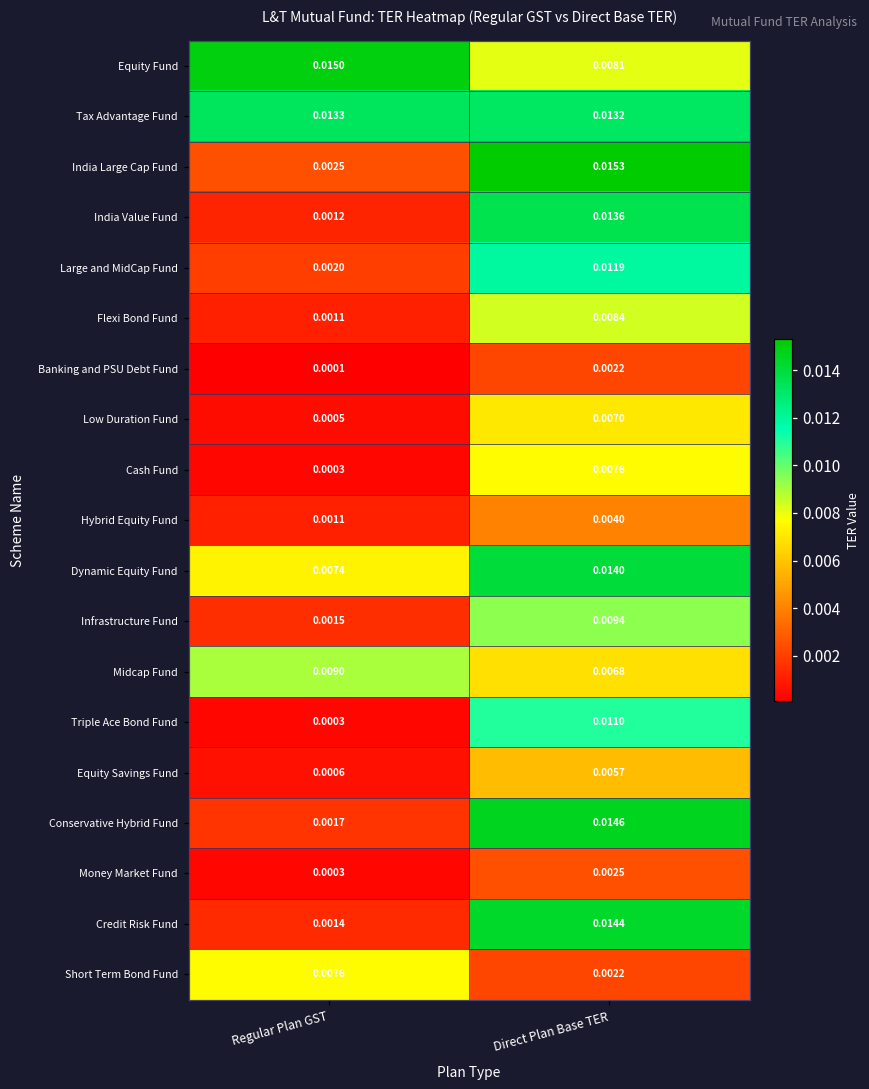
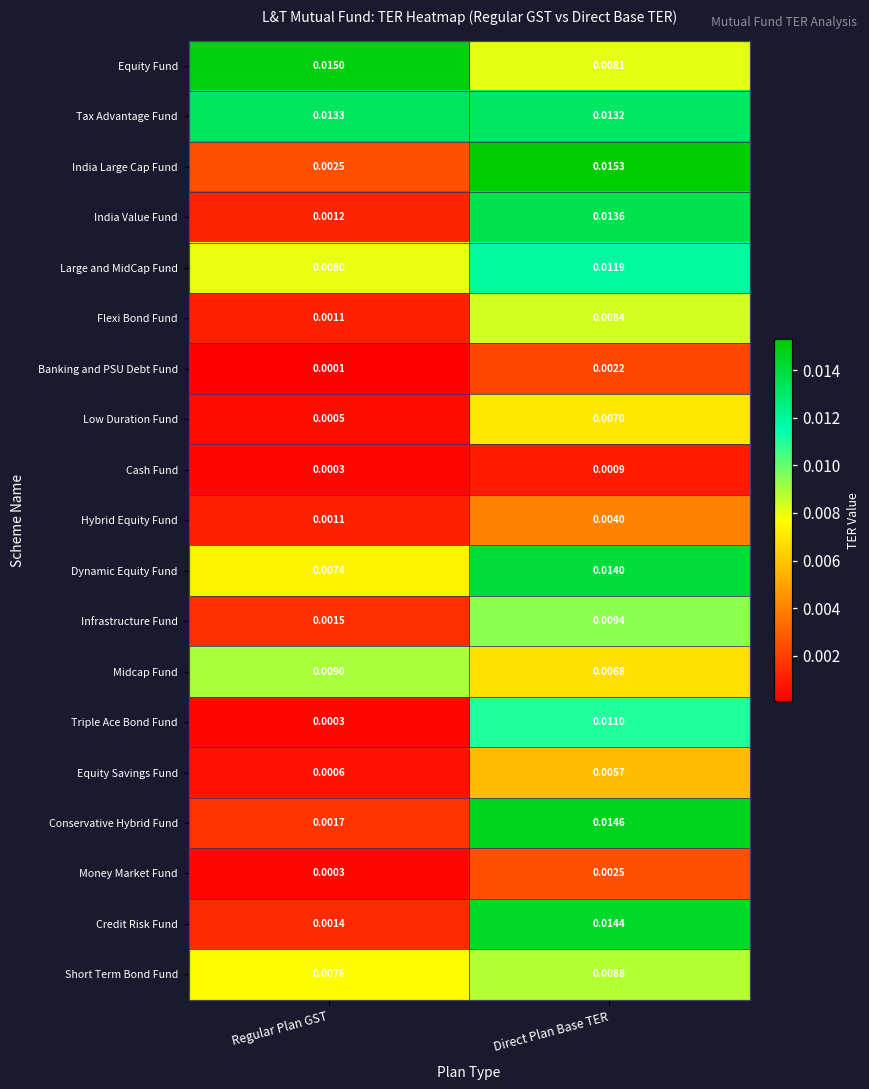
  {
    "Equity Fund": {
      "Regular Plan GST": 0.0150,
      "Direct Plan Base TER": 0.0081
    },
    "Tax Advantage Fund": {
      "Regular Plan GST": 0.0133,
      "Direct Plan Base TER": 0.0132
    },
    "India Large Cap Fund": {
      "Regular Plan GST": 0.0025,
      "Direct Plan Base TER": 0.0153
    },
    "India Value Fund": {
      "Regular Plan GST": 0.0012,
      "Direct Plan Base TER": 0.0136
    },
    "Large and MidCap Fund": {
-     "Regular Plan GST": 0.0020,
+     "Regular Plan GST": 0.0080,
      "Direct Plan Base TER": 0.0119
    },
    "Flexi Bond Fund": {
      "Regular Plan GST": 0.0011,
      "Direct Plan Base TER": 0.0084
    },
    "Banking and PSU Debt Fund": {
      "Regular Plan GST": 0.0001,
      "Direct Plan Base TER": 0.0022
    },
    "Low Duration Fund": {
      "Regular Plan GST": 0.0005,
      "Direct Plan Base TER": 0.0070
    },
    "Cash Fund": {
      "Regular Plan GST": 0.0003,
-     "Direct Plan Base TER": 0.0076
+     "Direct Plan Base TER": 0.0009
    },
    "Hybrid Equity Fund": {
      "Regular Plan GST": 0.0011,
      "Direct Plan Base TER": 0.0040
    },
    "Dynamic Equity Fund": {
      "Regular Plan GST": 0.0074,
      "Direct Plan Base TER": 0.0140
    },
    "Infrastructure Fund": {
      "Regular Plan GST": 0.0015,
      "Direct Plan Base TER": 0.0094
    },
    "Midcap Fund": {
      "Regular Plan GST": 0.0090,
      "Direct Plan Base TER": 0.0068
    },
    "Triple Ace Bond Fund": {
      "Regular Plan GST": 0.0003,
      "Direct Plan Base TER": 0.0110
    },
    "Equity Savings Fund": {
      "Regular Plan GST": 0.0006,
      "Direct Plan Base TER": 0.0057
    },
    "Conservative Hybrid Fund": {
      "Regular Plan GST": 0.0017,
      "Direct Plan Base TER": 0.0146
    },
    "Money Market Fund": {
      "Regular Plan GST": 0.0003,
      "Direct Plan Base TER": 0.0025
    },
    "Credit Risk Fund": {
      "Regular Plan GST": 0.0014,
      "Direct Plan Base TER": 0.0144
    },
    "Short Term Bond Fund": {
      "Regular Plan GST": 0.0076,
-     "Direct Plan Base TER": 0.0022
+     "Direct Plan Base TER": 0.0088
    }
  }
